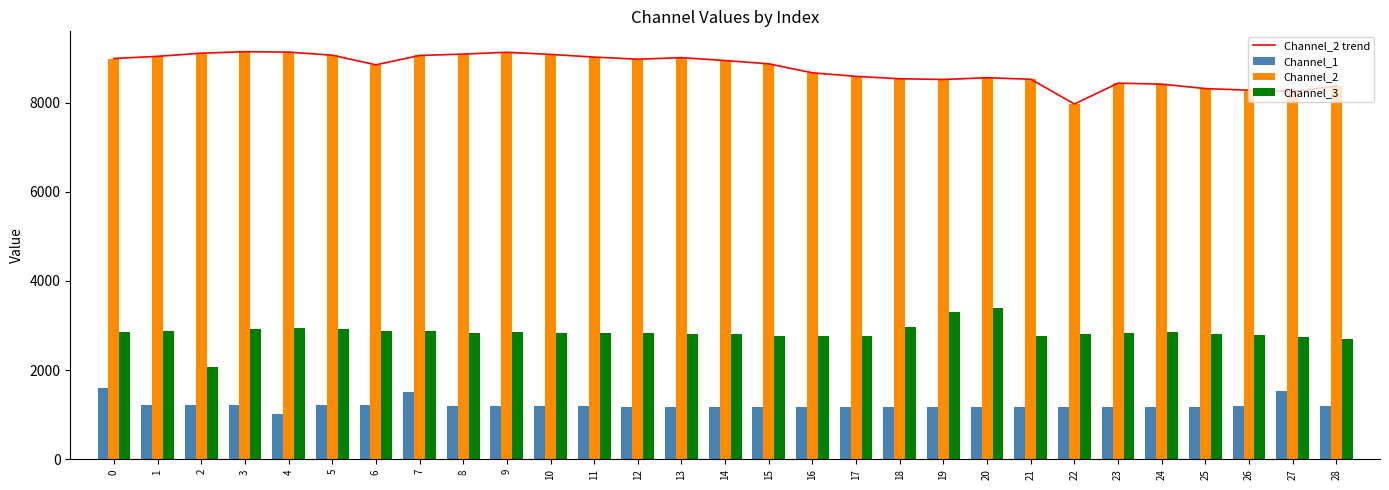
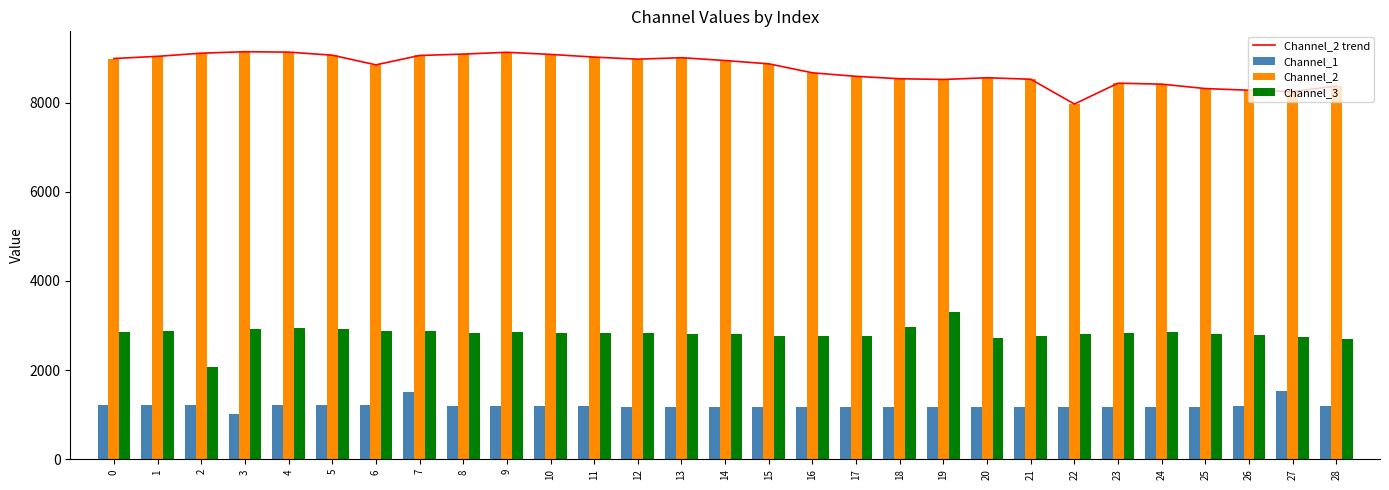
  {
    "Channel_1": {
-     "0": 1600,
+     "0": 1200,
      "1": 1200,
      "2": 1200,
-     "3": 1200,
-     "4": 1000,
+     "3": 1000,
+     "4": 1200,
      "5": 1200,
      "6": 1200,
      "7": 1500,
      "8": 1200,
      "9": 1200,
      "10": 1200,
      "11": 1200,
      "12": 1200,
      "13": 1200,
      "14": 1200,
      "15": 1200,
      "16": 1200,
      "17": 1200,
      "18": 1200,
      "19": 1200,
      "20": 1200,
      "21": 1200,
      "22": 1200,
      "23": 1200,
      "24": 1200,
      "25": 1200,
      "26": 1200,
      "27": 1500,
      "28": 1200
    },
    "Channel_2 trend": {
      "0": 9000,
      "1": 9000,
      "2": 9100,
      "3": 9100,
      "4": 9100,
      "5": 9100,
      "6": 8800,
      "7": 9100,
      "8": 9100,
      "9": 9100,
      "10": 9100,
      "11": 9000,
      "12": 9000,
      "13": 9000,
      "14": 8900,
      "15": 8900,
      "16": 8700,
      "17": 8600,
      "18": 8500,
      "19": 8500,
      "20": 8600,
      "21": 8500,
      "22": 8000,
      "23": 8400,
      "24": 8400,
      "25": 8300
    },
    "Channel_2": {
      "0": 9000,
      "1": 9000,
      "2": 9100,
      "3": 9100,
      "4": 9100,
      "5": 9100,
      "6": 8800,
      "7": 9100,
      "8": 9100,
      "9": 9100,
      "10": 9100,
      "11": 9000,
      "12": 9000,
      "13": 9000,
      "14": 8900,
      "15": 8900,
      "16": 8700,
      "17": 8600,
      "18": 8500,
      "19": 8500,
      "20": 8600,
      "21": 8500,
      "22": 8000,
      "23": 8400,
      "24": 8400,
      "25": 8300
    },
    "Channel_3": {
      "0": 2900,
      "1": 2900,
      "2": 2100,
      "3": 2900,
      "4": 2900,
      "5": 2900,
      "6": 2900,
      "7": 2900,
      "8": 2800,
      "9": 2800,
      "10": 2800,
      "11": 2800,
      "12": 2800,
      "13": 2800,
      "14": 2800,
      "15": 2800,
      "16": 2800,
      "17": 2800,
      "18": 3000,
      "19": 3300,
-     "20": 3400,
+     "20": 2700,
      "21": 2800,
      "22": 2800,
      "23": 2800,
      "24": 2800,
      "25": 2800,
      "26": 2800,
      "27": 2700,
      "28": 2700
    }
  }
